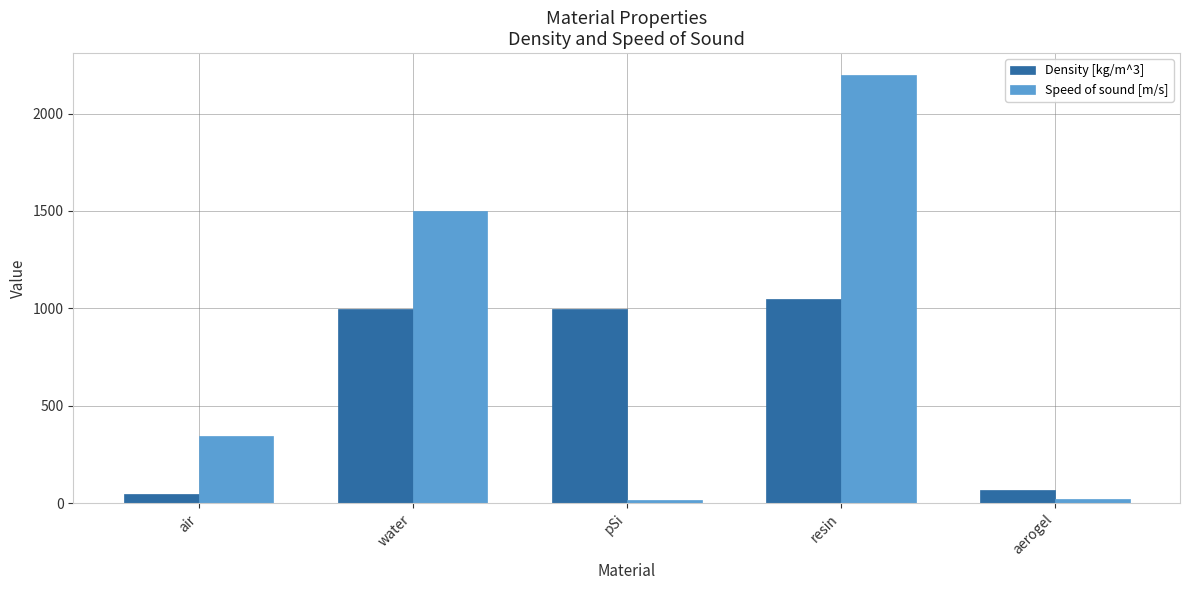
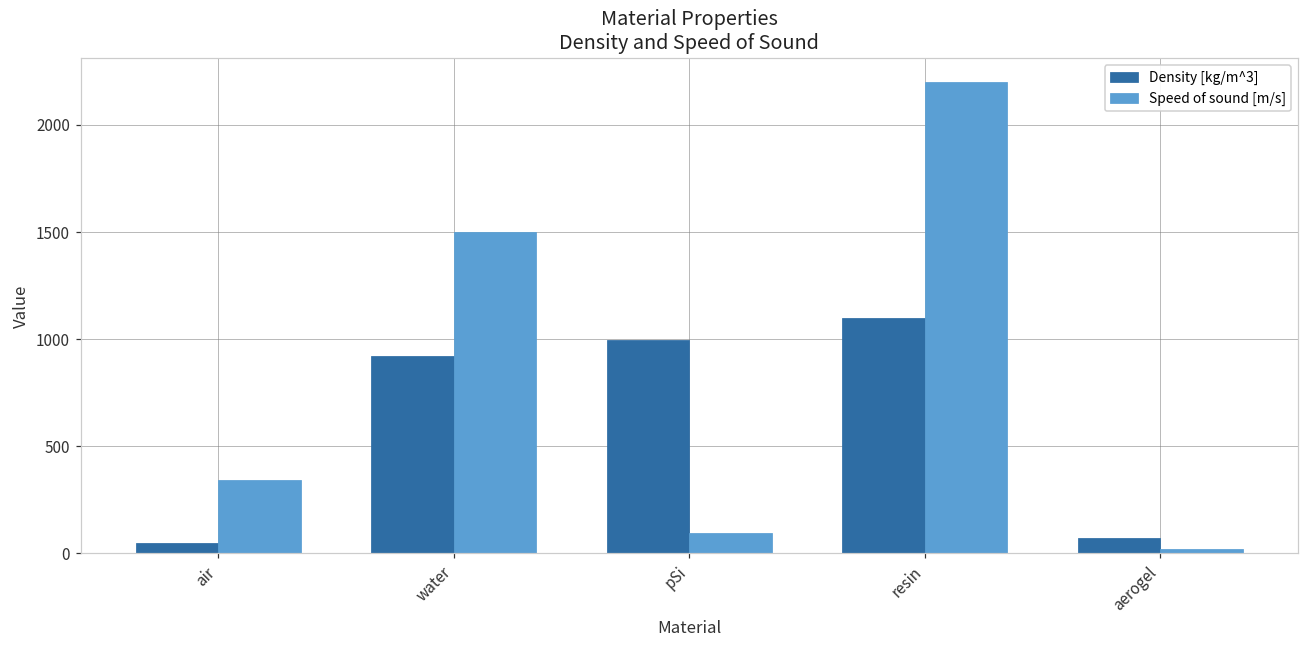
  {
    "Density [kg/m^3]": {
      "air": 50,
-     "water": 1000,
+     "water": 920,
      "pSi": 1000,
-     "resin": 1050,
+     "resin": 1100,
      "aerogel": 70
    },
    "Speed of sound [m/s]": {
      "air": 340,
      "water": 1500,
-     "pSi": 20,
+     "pSi": 90,
      "resin": 2200,
      "aerogel": 20
    }
  }
